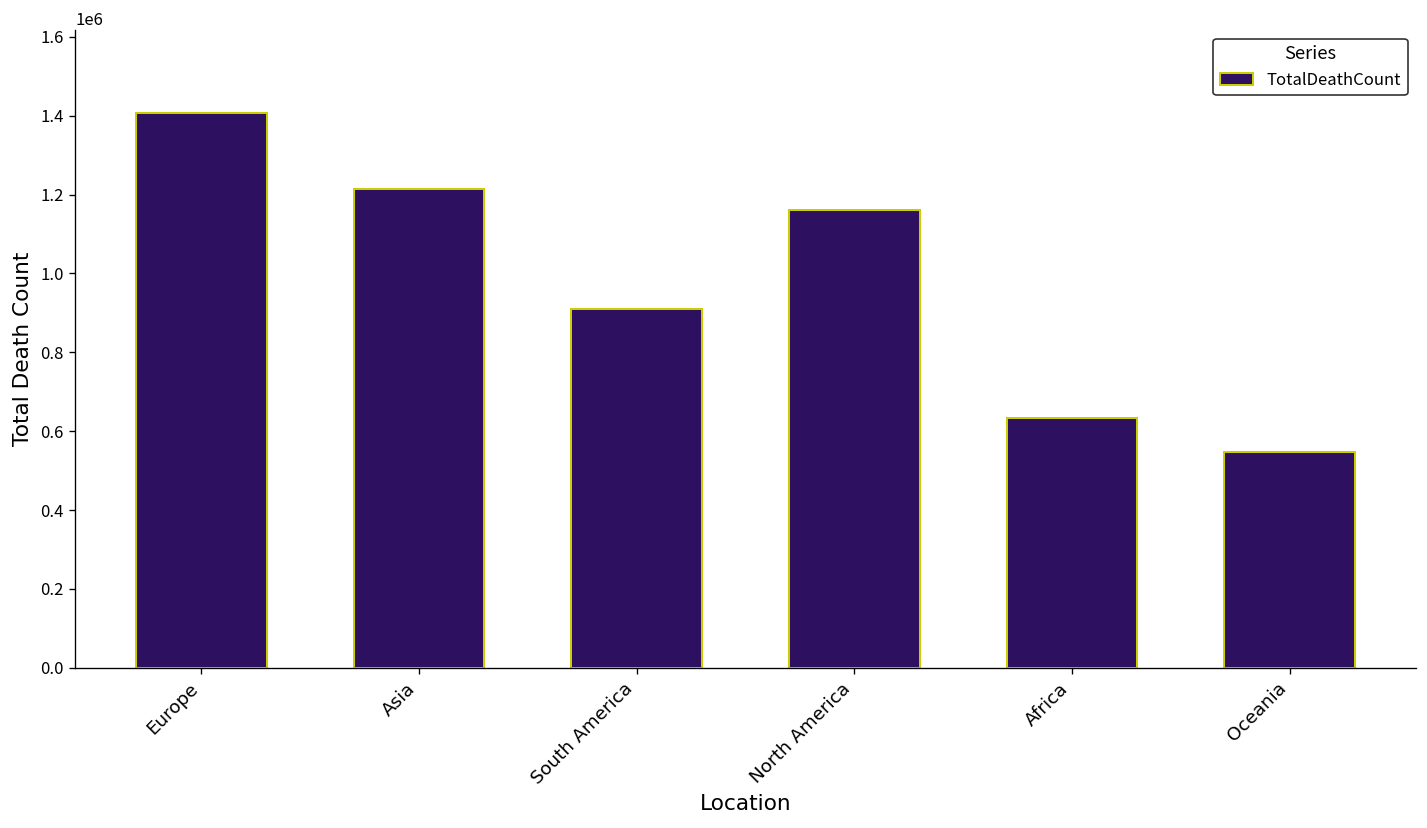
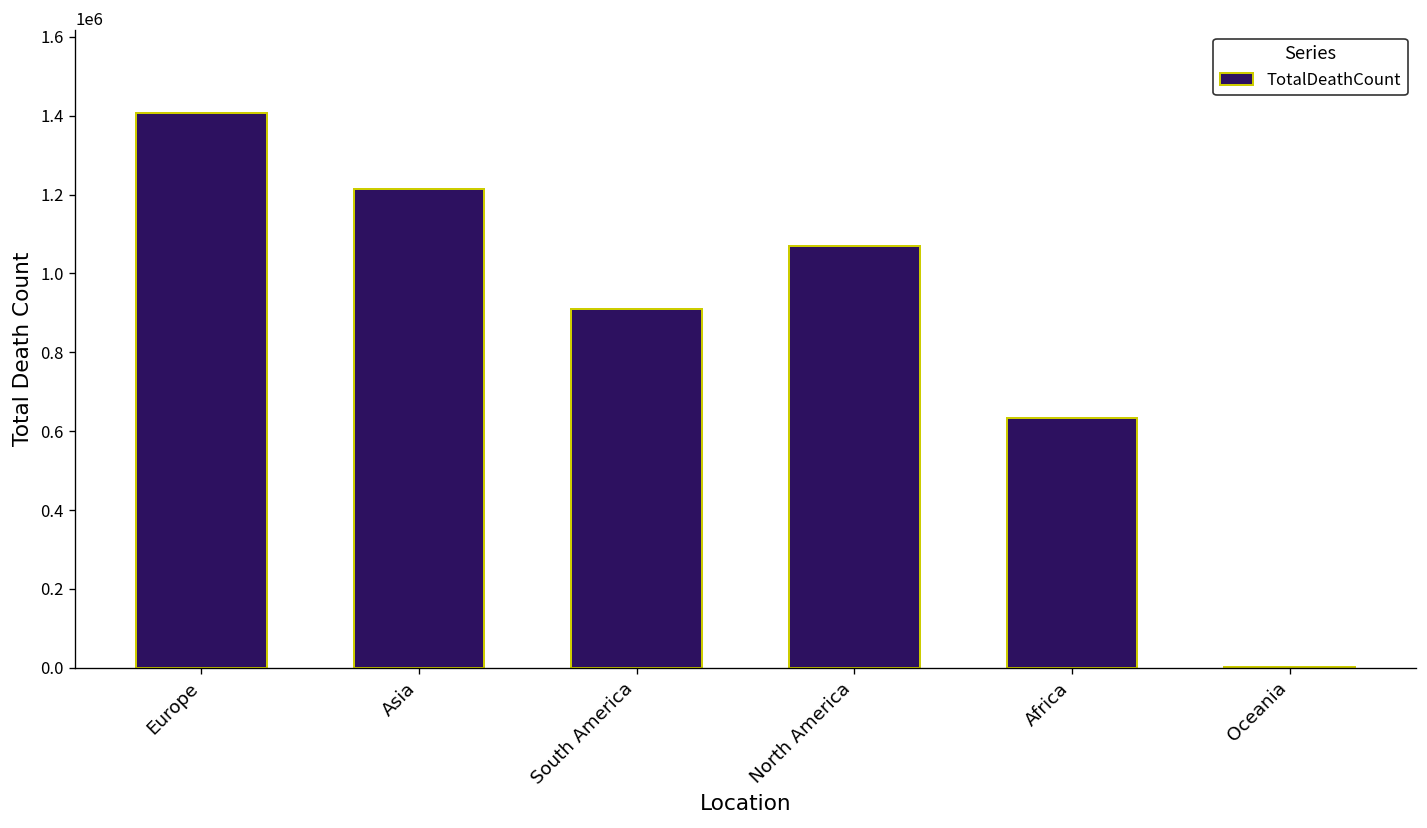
  {
    "Europe": 1410000,
    "Asia": 1210000,
    "South America": 910000,
-   "North America": 1160000,
+   "North America": 1070000,
    "Africa": 630000,
-   "Oceania": 550000
+   "Oceania": 0
  }
